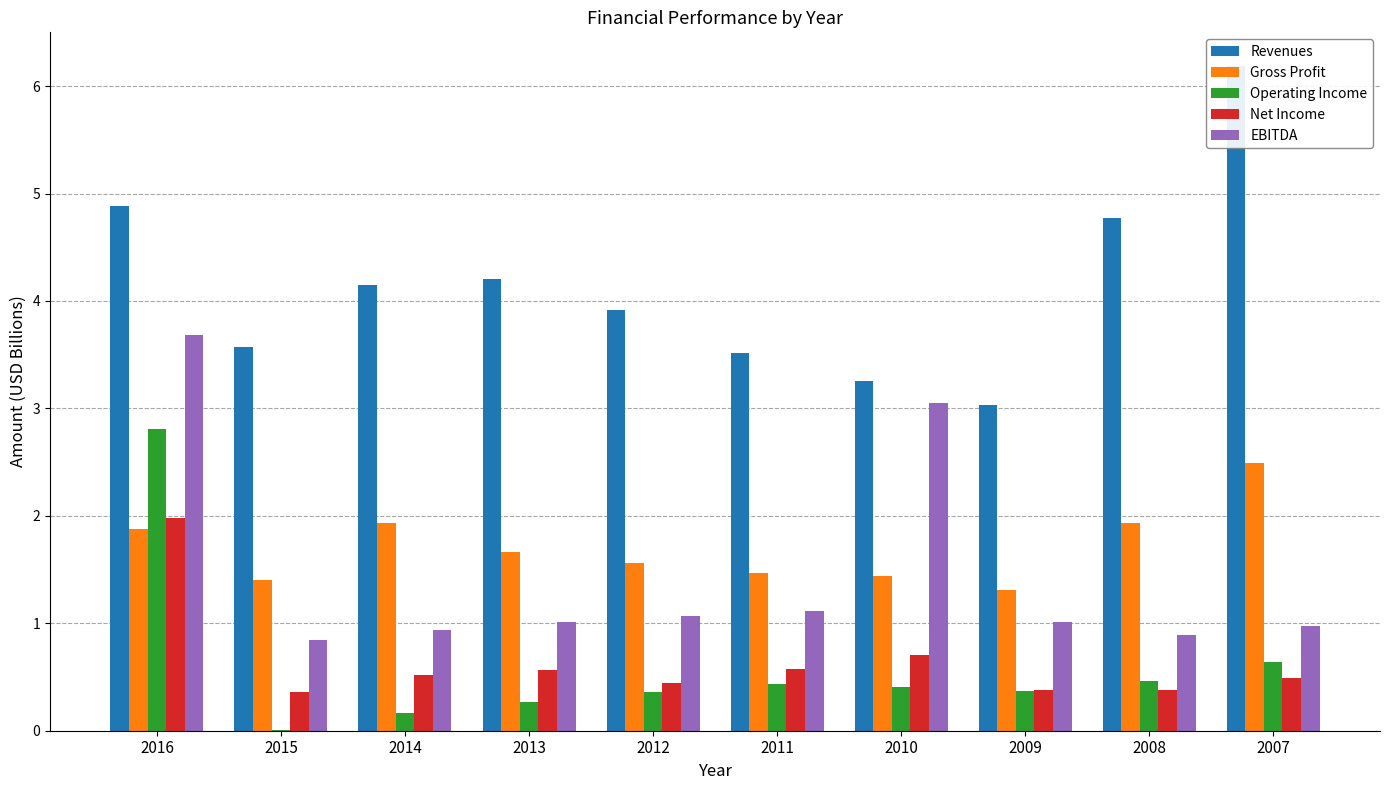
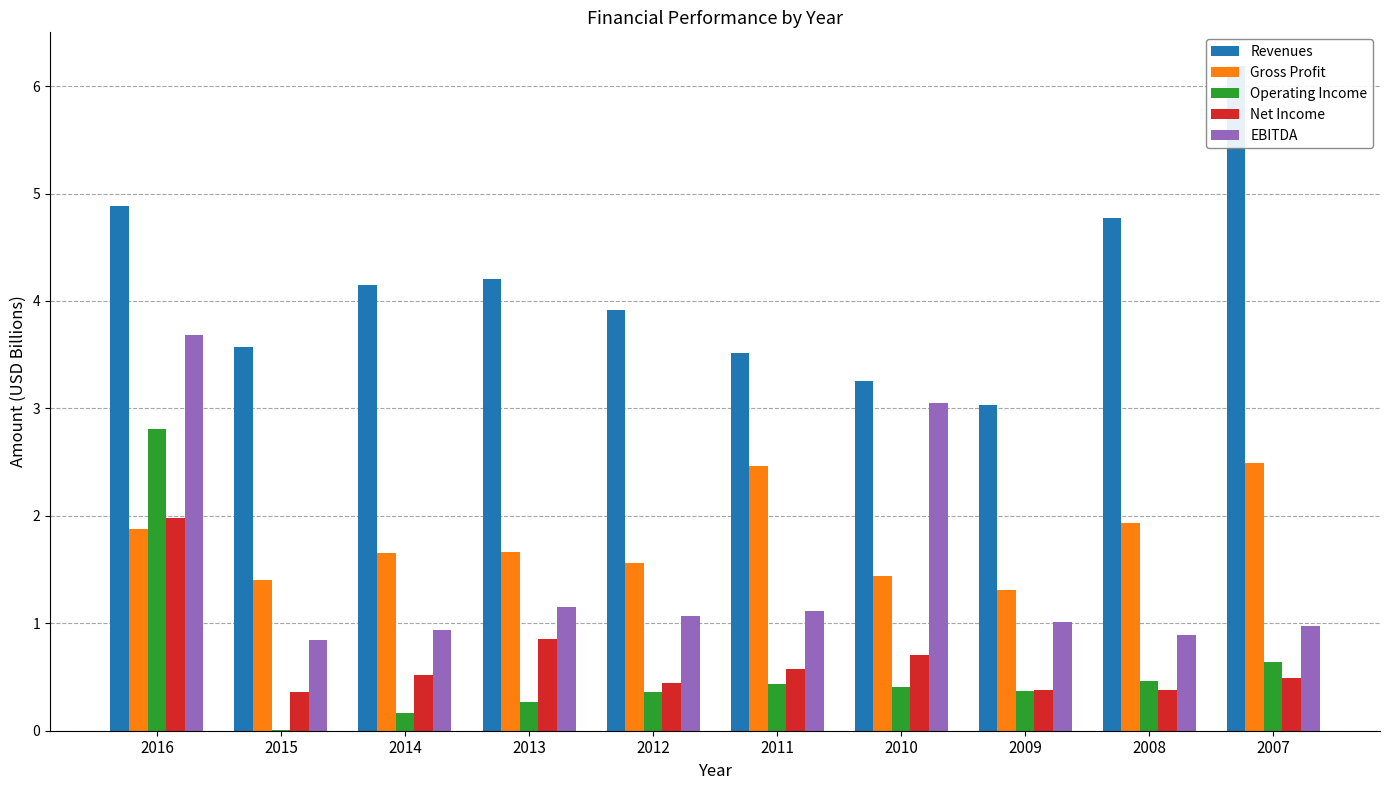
  {
    "Revenues": {
      "2016": 4.89,
      "2015": 3.57,
      "2014": 4.15,
      "2013": 4.21,
      "2012": 3.92,
      "2011": 3.52,
      "2010": 3.25,
      "2009": 3.03,
      "2008": 4.77
    },
    "Gross Profit": {
      "2016": 1.88,
      "2015": 1.40,
-     "2014": 1.93,
+     "2014": 1.65,
      "2013": 1.66,
      "2012": 1.56,
-     "2011": 1.47,
+     "2011": 2.46,
      "2010": 1.44,
      "2009": 1.31,
      "2008": 1.93,
      "2007": 2.49
    },
    "Operating Income": {
      "2016": 2.81,
      "2014": 0.16,
      "2013": 0.27,
      "2012": 0.36,
      "2011": 0.44,
      "2010": 0.41,
      "2009": 0.37,
      "2008": 0.47,
      "2007": 0.64
    },
    "Net Income": {
      "2016": 1.98,
      "2015": 0.36,
      "2014": 0.51,
-     "2013": 0.57,
+     "2013": 0.85,
      "2012": 0.44,
      "2011": 0.57,
      "2010": 0.71,
      "2009": 0.38,
      "2008": 0.38,
      "2007": 0.49
    },
    "EBITDA": {
      "2016": 3.69,
      "2015": 0.85,
      "2014": 0.94,
-     "2013": 1.01,
+     "2013": 1.16,
      "2012": 1.07,
      "2011": 1.11,
      "2010": 3.05,
      "2009": 1.01,
      "2008": 0.89,
      "2007": 0.97
    }
  }
